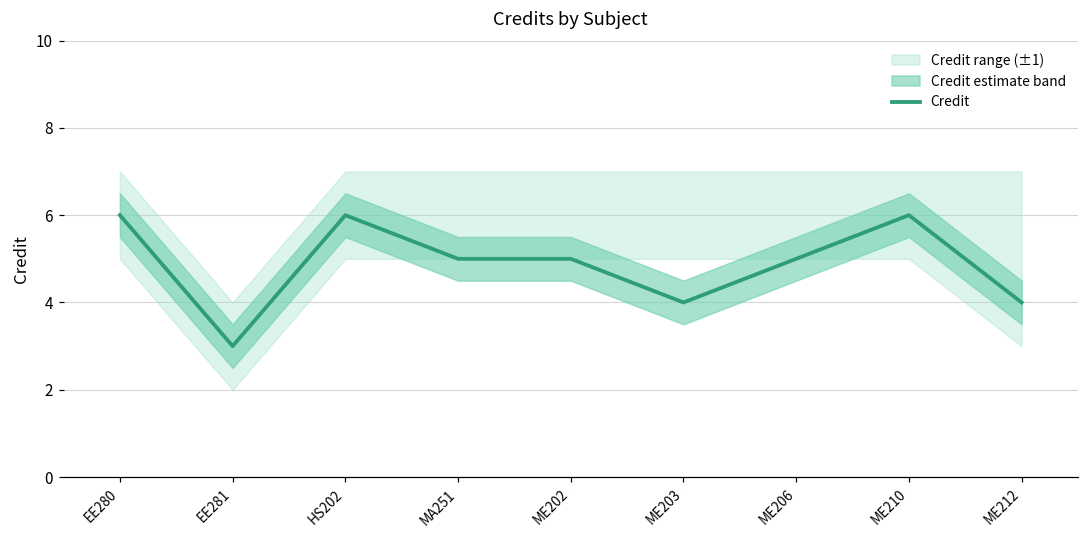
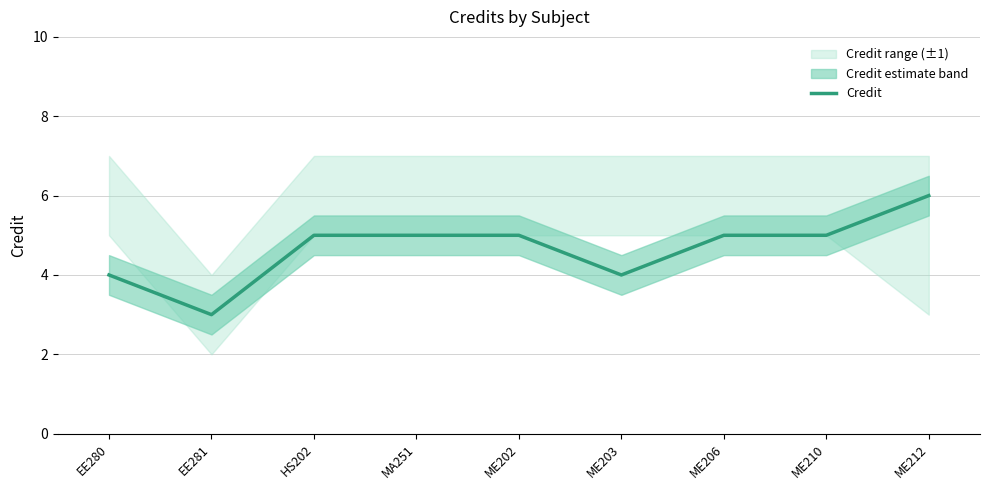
  {
    "Credit": {
-     "EE280": 6,
+     "EE280": 4,
      "EE281": 3,
-     "HS202": 6,
+     "HS202": 5,
      "MA251": 5,
      "ME202": 5,
      "ME203": 4,
      "ME206": 5,
-     "ME210": 6,
-     "ME212": 4
+     "ME210": 5,
+     "ME212": 6
    }
  }
